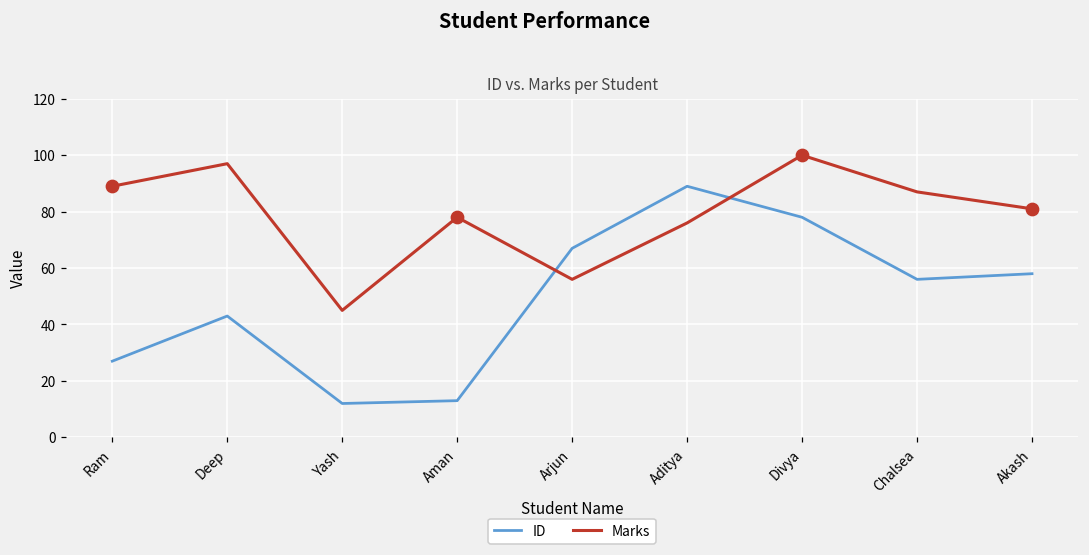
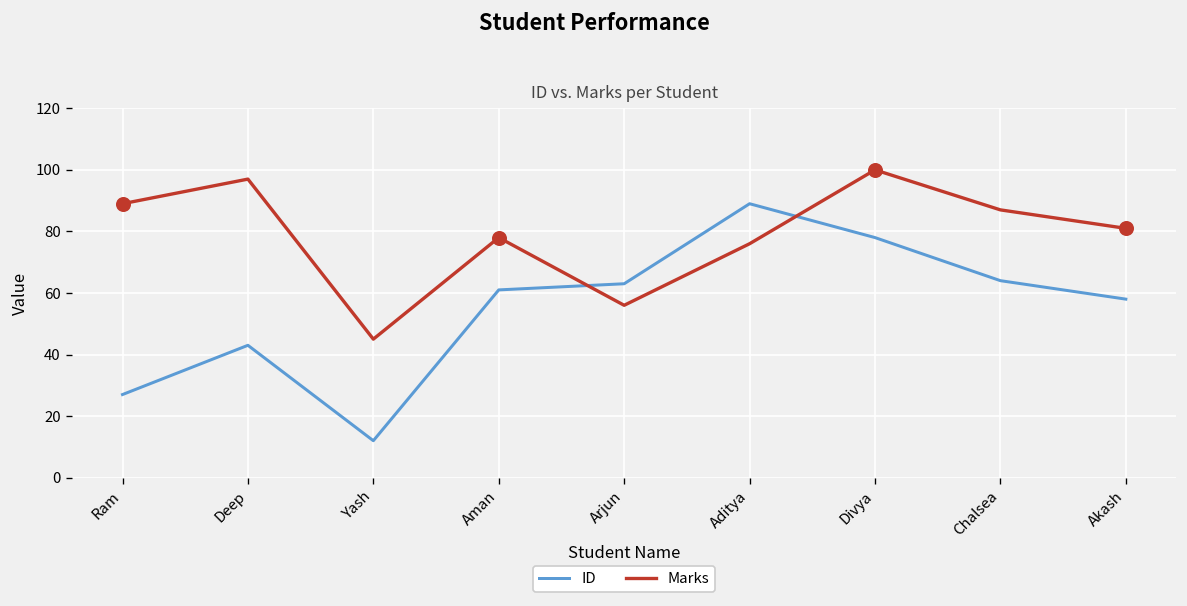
  {
    "ID": {
      "Ram": 27,
      "Deep": 43,
      "Yash": 12,
-     "Aman": 13,
-     "Arjun": 67,
+     "Aman": 61,
+     "Arjun": 63,
      "Aditya": 89,
      "Divya": 78,
-     "Chalsea": 56,
+     "Chalsea": 64,
      "Akash": 58
    }
  }
